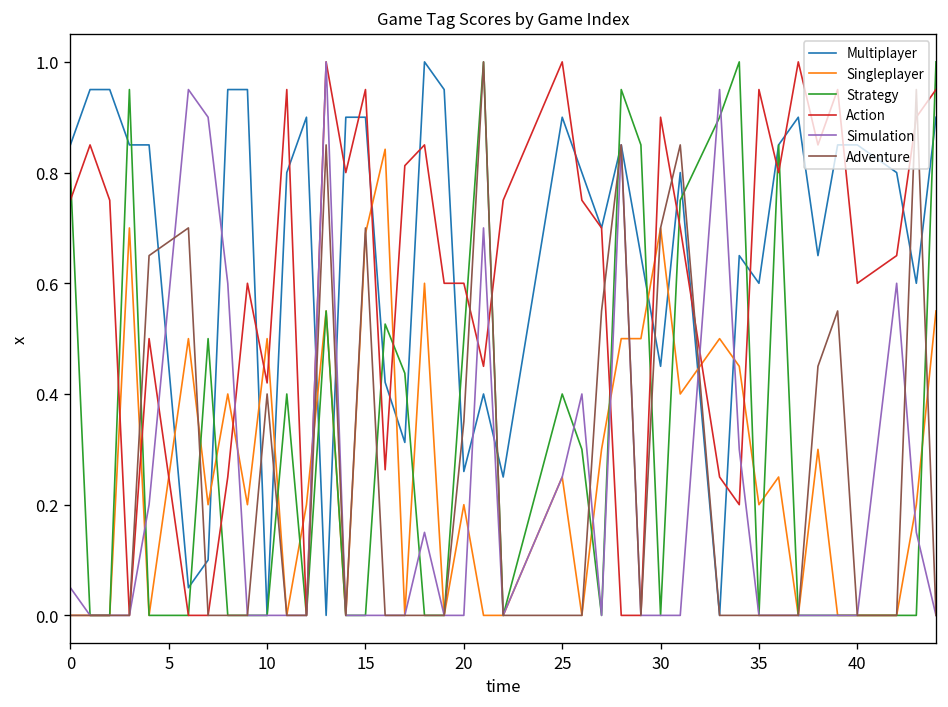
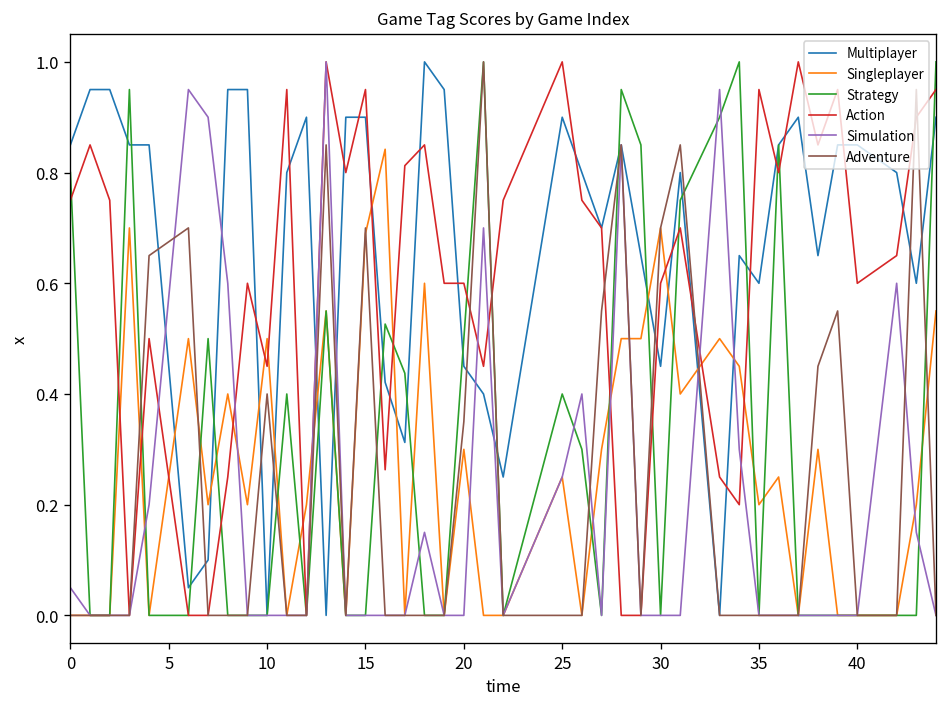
  {
    "Multiplayer": {
      "0": 0.85,
      "15": 0.90,
-     "20": 0.26,
+     "20": 0.45,
      "25": 0.90,
      "30": 0.45,
      "35": 0.60
    },
    "Singleplayer": {
      "10": 0.5,
      "15": 0.69,
-     "20": 0.2,
+     "20": 0.3,
      "35": 0.2
    },
    "Strategy": {
      "0": 0.80,
      "20": 0.50,
      "25": 0.40
    },
    "Action": {
      "0": 0.75,
-     "10": 0.42,
+     "10": 0.45,
      "15": 0.95,
      "20": 0.60,
      "25": 1.00,
-     "30": 0.9,
+     "30": 0.6,
      "35": 0.95,
      "40": 0.60
    },
    "Simulation": {
      "0": 0.05,
      "20": 0.00
    },
    "Adventure": {
      "10": 0.40,
      "15": 0.70,
      "20": 0.35,
      "25": 0.00
    }
  }
